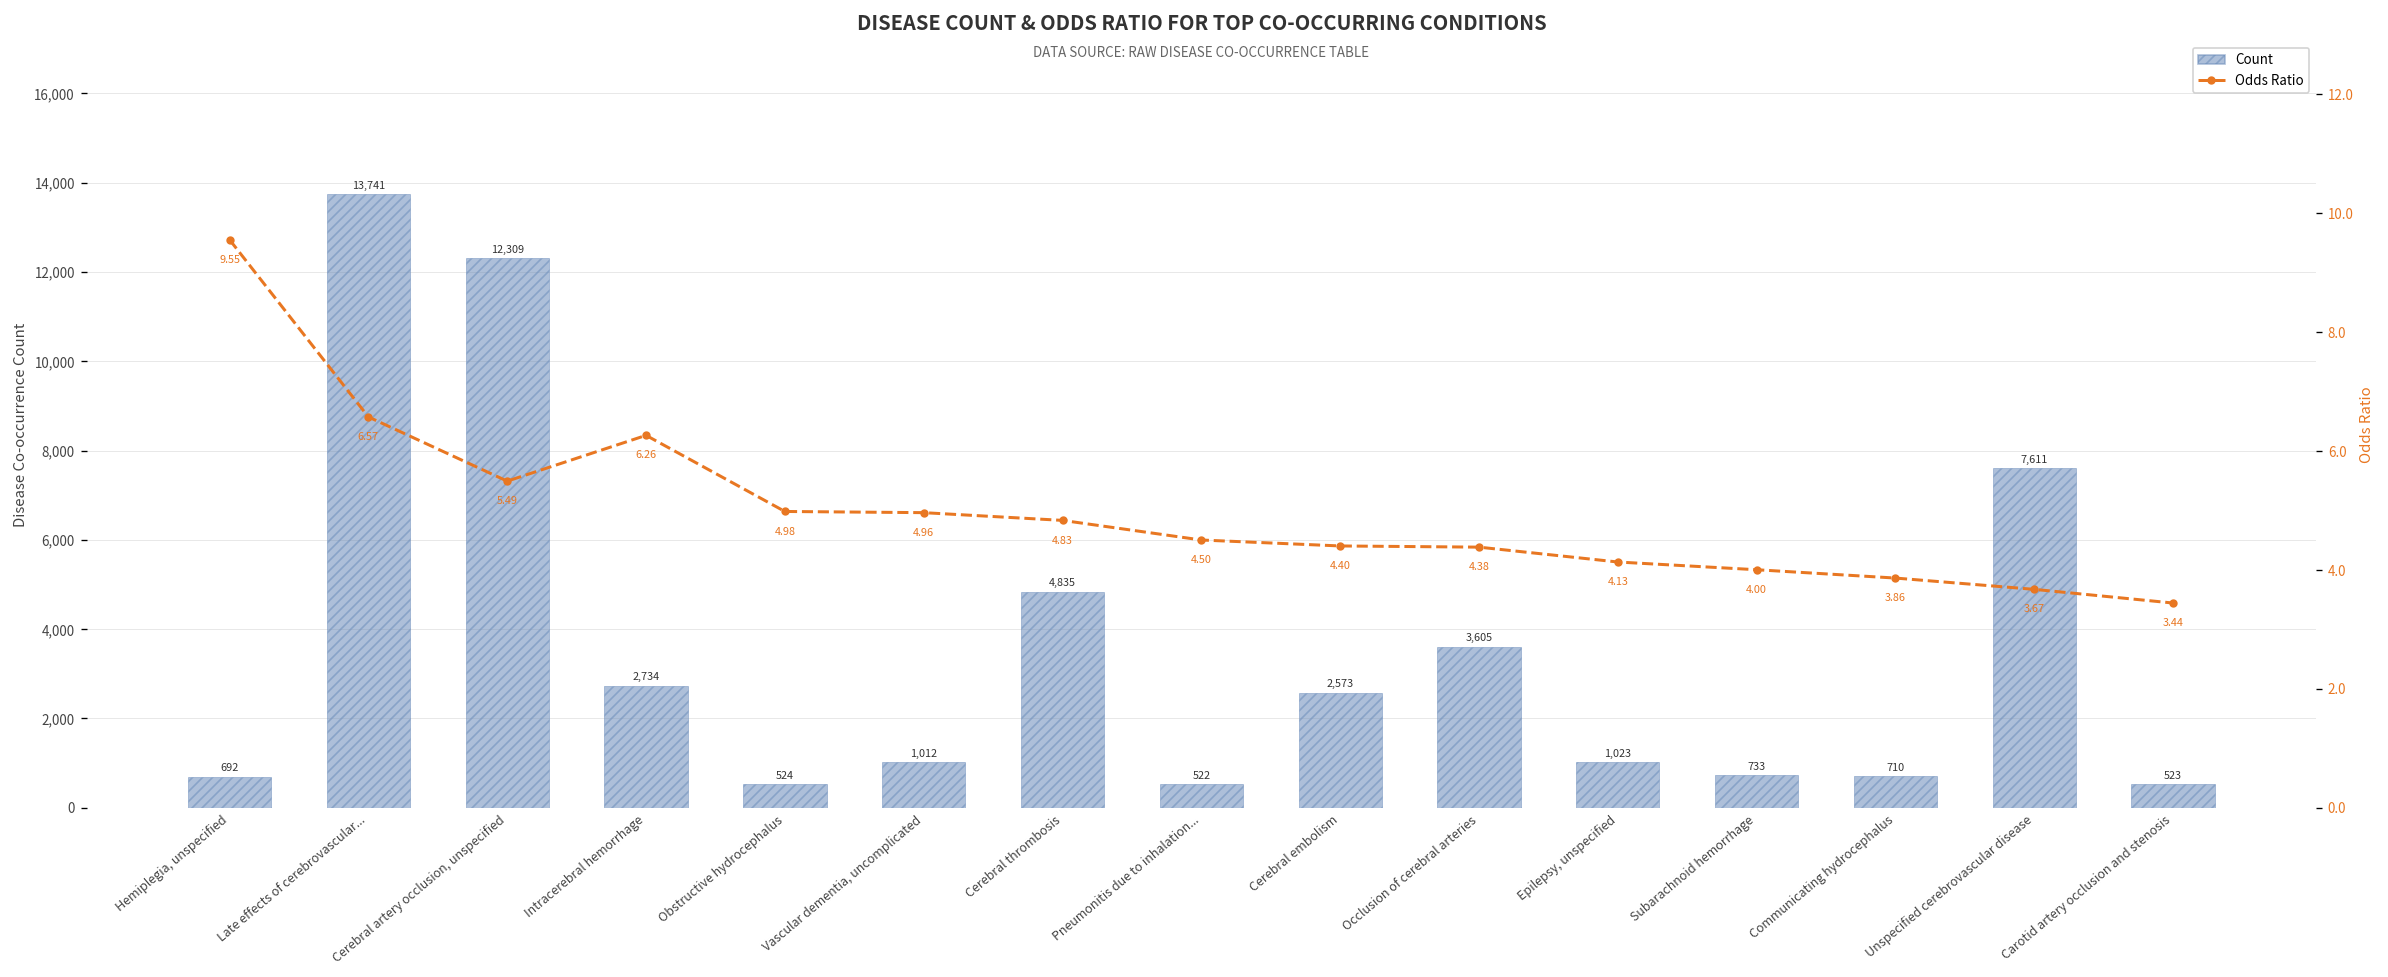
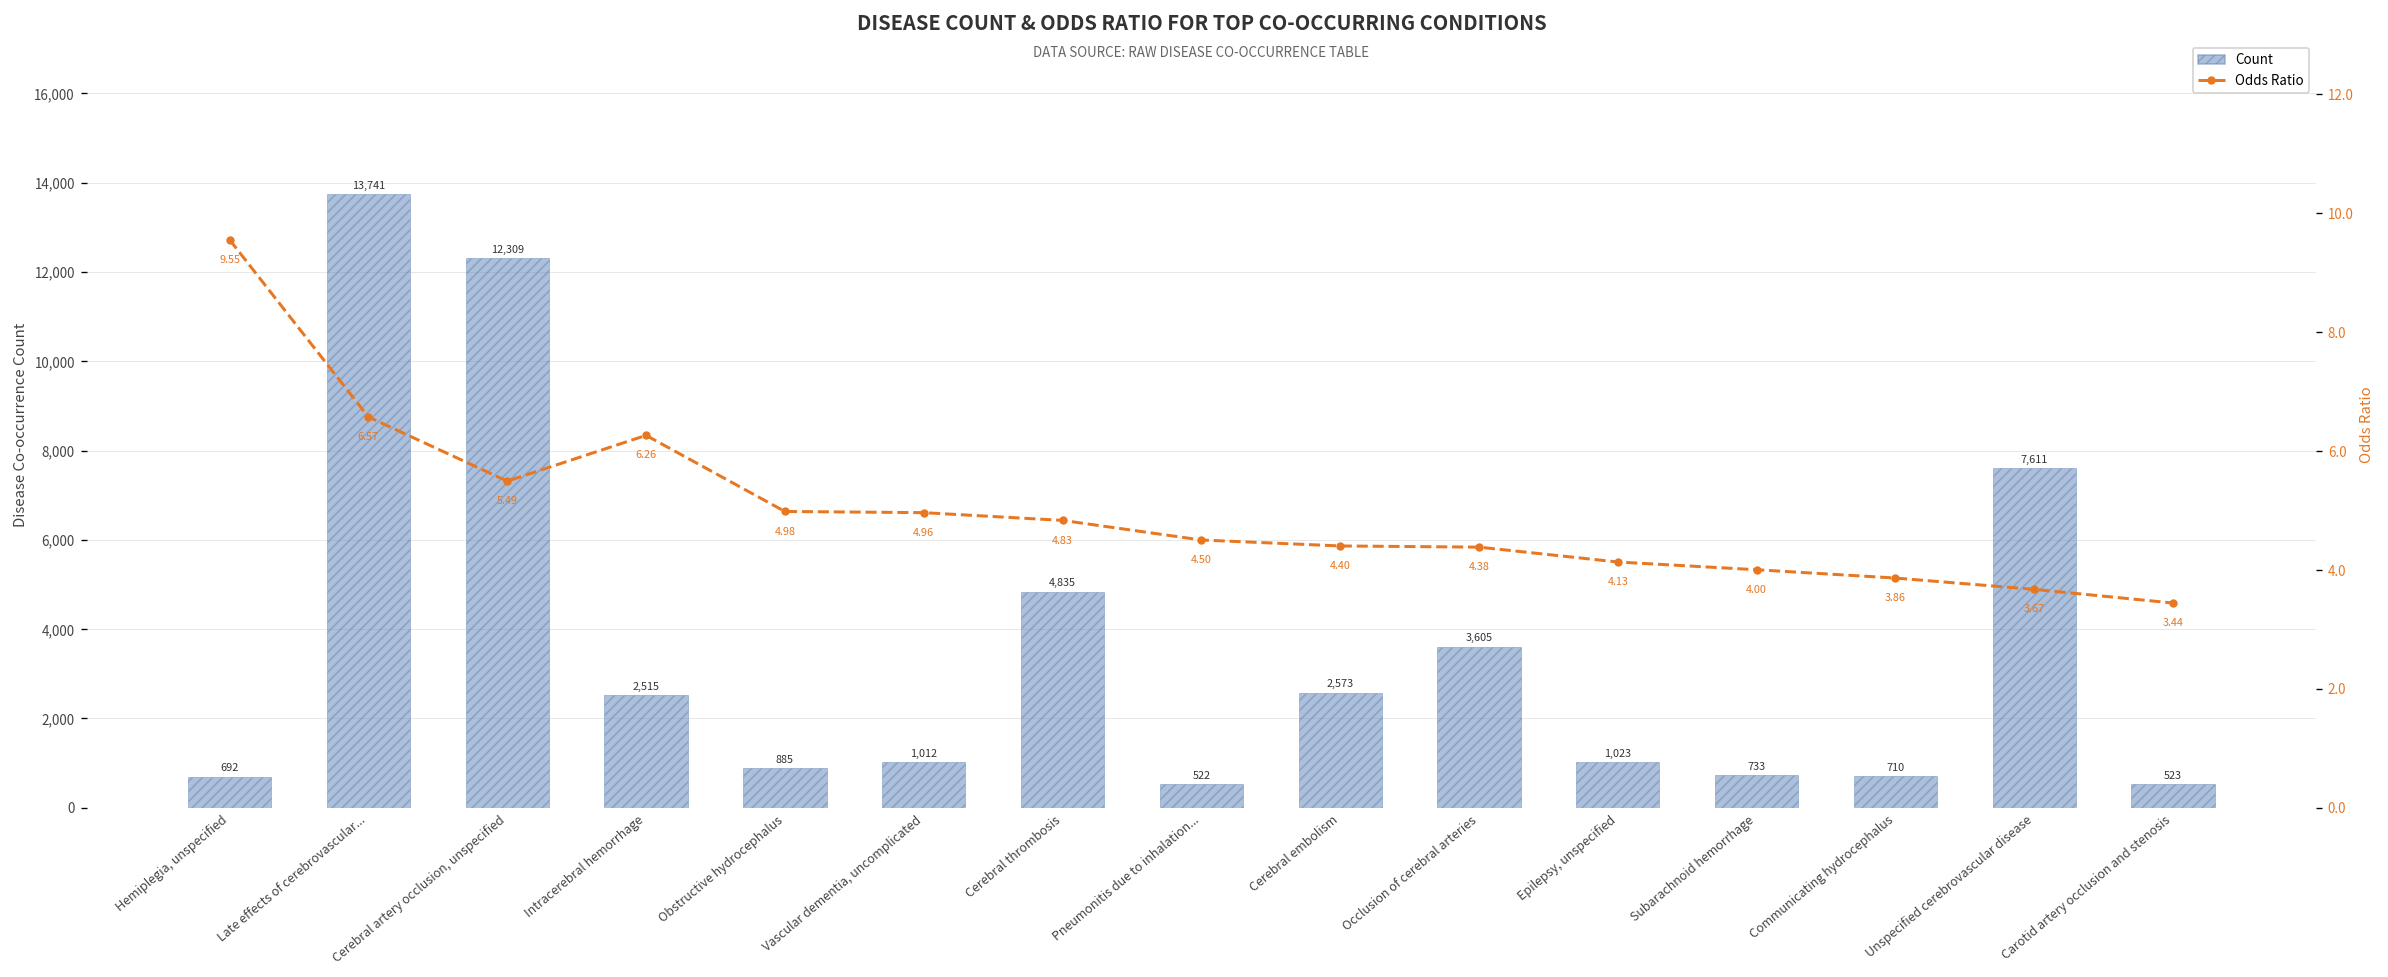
  {
    "Count": {
      "Hemiplegia, unspecified": "692",
      "Late effects of cerebrovascular...": "13,741",
      "Cerebral artery occlusion, unspecified": "12,309",
-     "Intracerebral hemorrhage": "2,734",
-     "Obstructive hydrocephalus": "524",
+     "Intracerebral hemorrhage": "2,515",
+     "Obstructive hydrocephalus": "885",
      "Vascular dementia, uncomplicated": "1,012",
      "Cerebral thrombosis": "4,835",
      "Pneumonitis due to inhalation...": "522",
      "Cerebral embolism": "2,573",
      "Occlusion of cerebral arteries": "3,605",
      "Epilepsy, unspecified": "1,023",
      "Subarachnoid hemorrhage": "733",
      "Communicating hydrocephalus": "710",
      "Unspecified cerebrovascular disease": "7,611",
      "Carotid artery occlusion and stenosis": "523"
    },
    "Odds Ratio": {
      "Hemiplegia, unspecified": "9.55",
      "Late effects of cerebrovascular...": "6.57",
      "Cerebral artery occlusion, unspecified": "5.49",
      "Intracerebral hemorrhage": "6.26",
      "Obstructive hydrocephalus": "4.98",
      "Vascular dementia, uncomplicated": "4.96",
      "Cerebral thrombosis": "4.83",
      "Pneumonitis due to inhalation...": "4.50",
      "Cerebral embolism": "4.40",
      "Occlusion of cerebral arteries": "4.38",
      "Epilepsy, unspecified": "4.13",
      "Subarachnoid hemorrhage": "4.00",
      "Communicating hydrocephalus": "3.86",
      "Unspecified cerebrovascular disease": "3.67",
      "Carotid artery occlusion and stenosis": "3.44"
    }
  }
